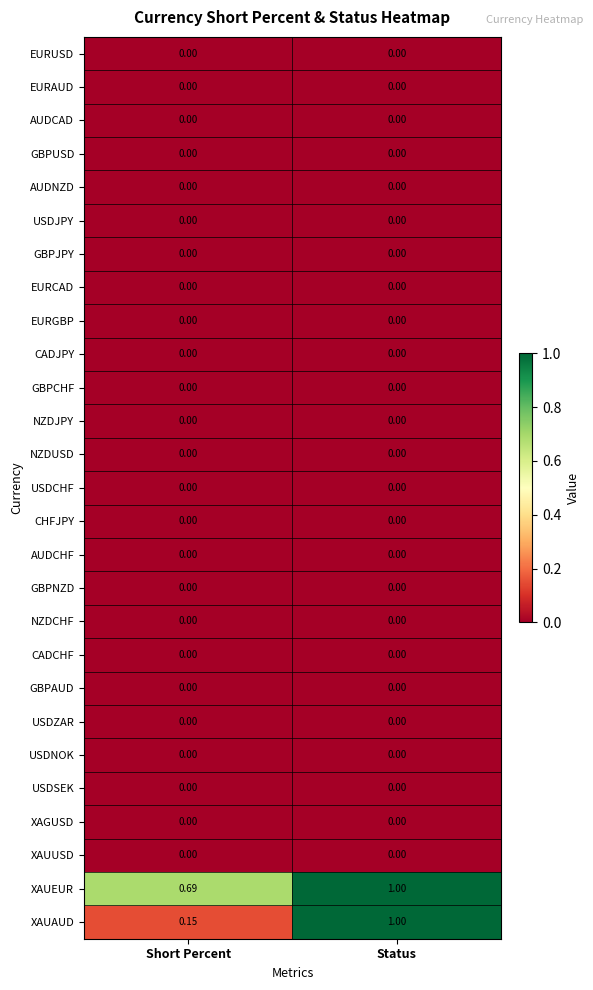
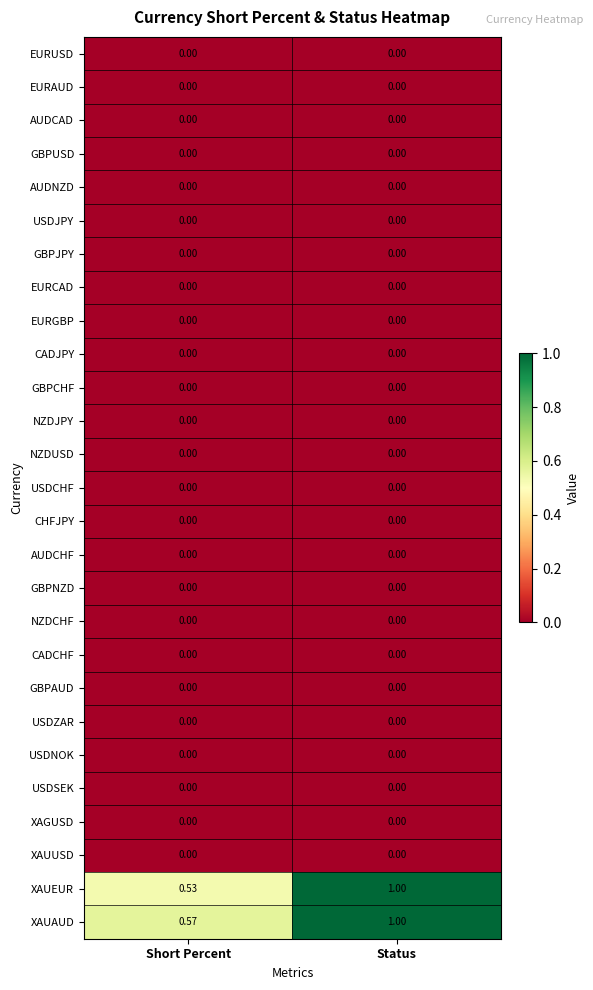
  {
    "EURUSD": {
      "Short Percent": 0.00,
      "Status": 0.00
    },
    "EURAUD": {
      "Short Percent": 0.00,
      "Status": 0.00
    },
    "AUDCAD": {
      "Short Percent": 0.00,
      "Status": 0.00
    },
    "GBPUSD": {
      "Short Percent": 0.00,
      "Status": 0.00
    },
    "AUDNZD": {
      "Short Percent": 0.00,
      "Status": 0.00
    },
    "USDJPY": {
      "Short Percent": 0.00,
      "Status": 0.00
    },
    "GBPJPY": {
      "Short Percent": 0.00,
      "Status": 0.00
    },
    "EURCAD": {
      "Short Percent": 0.00,
      "Status": 0.00
    },
    "EURGBP": {
      "Short Percent": 0.00,
      "Status": 0.00
    },
    "CADJPY": {
      "Short Percent": 0.00,
      "Status": 0.00
    },
    "GBPCHF": {
      "Short Percent": 0.00,
      "Status": 0.00
    },
    "NZDJPY": {
      "Short Percent": 0.00,
      "Status": 0.00
    },
    "NZDUSD": {
      "Short Percent": 0.00,
      "Status": 0.00
    },
    "USDCHF": {
      "Short Percent": 0.00,
      "Status": 0.00
    },
    "CHFJPY": {
      "Short Percent": 0.00,
      "Status": 0.00
    },
    "AUDCHF": {
      "Short Percent": 0.00,
      "Status": 0.00
    },
    "GBPNZD": {
      "Short Percent": 0.00,
      "Status": 0.00
    },
    "NZDCHF": {
      "Short Percent": 0.00,
      "Status": 0.00
    },
    "CADCHF": {
      "Short Percent": 0.00,
      "Status": 0.00
    },
    "GBPAUD": {
      "Short Percent": 0.00,
      "Status": 0.00
    },
    "USDZAR": {
      "Short Percent": 0.00,
      "Status": 0.00
    },
    "USDNOK": {
      "Short Percent": 0.00,
      "Status": 0.00
    },
    "USDSEK": {
      "Short Percent": 0.00,
      "Status": 0.00
    },
    "XAGUSD": {
      "Short Percent": 0.00,
      "Status": 0.00
    },
    "XAUUSD": {
      "Short Percent": 0.00,
      "Status": 0.00
    },
    "XAUEUR": {
-     "Short Percent": 0.69,
+     "Short Percent": 0.53,
      "Status": 1.00
    },
    "XAUAUD": {
-     "Short Percent": 0.15,
+     "Short Percent": 0.57,
      "Status": 1.00
    }
  }
